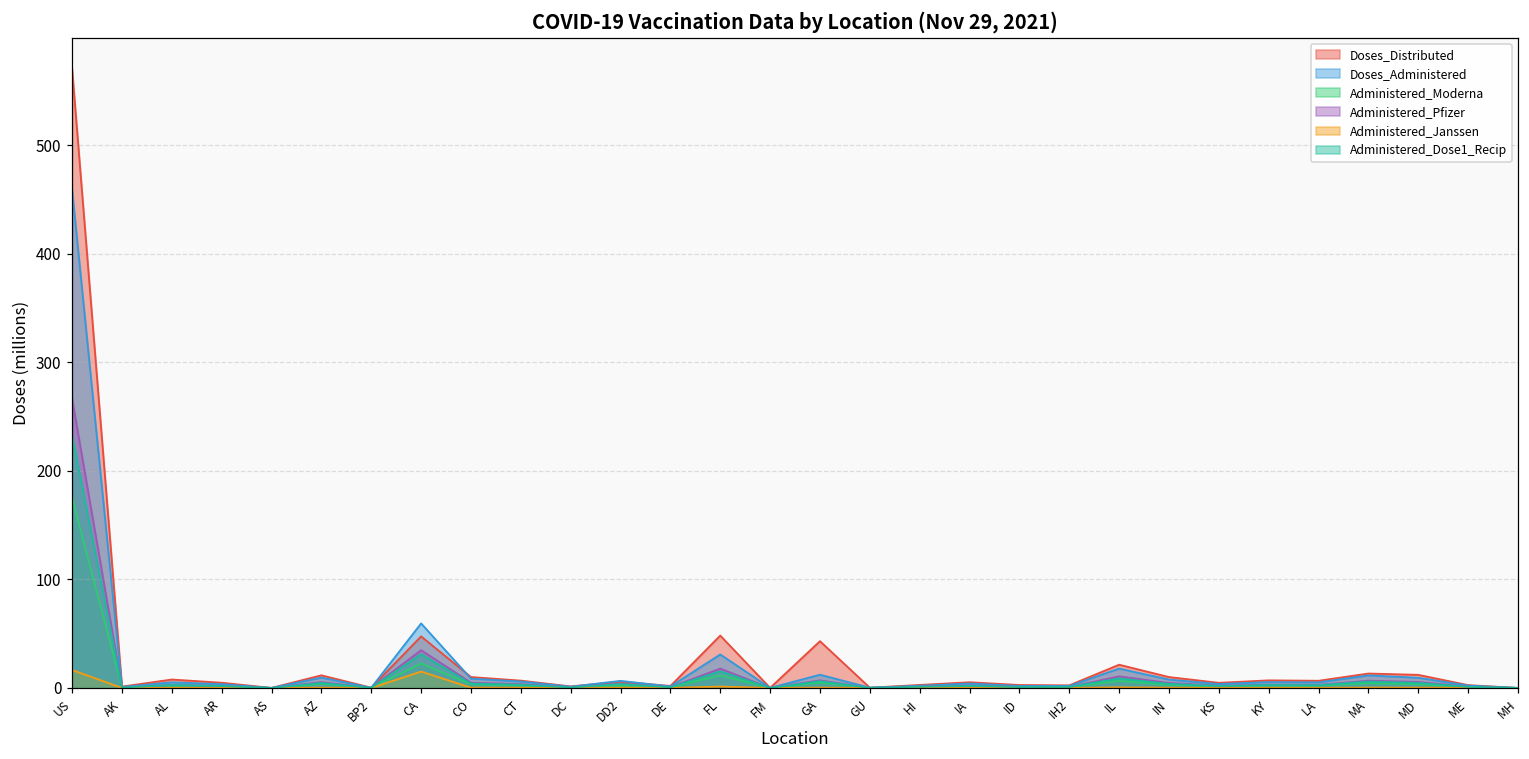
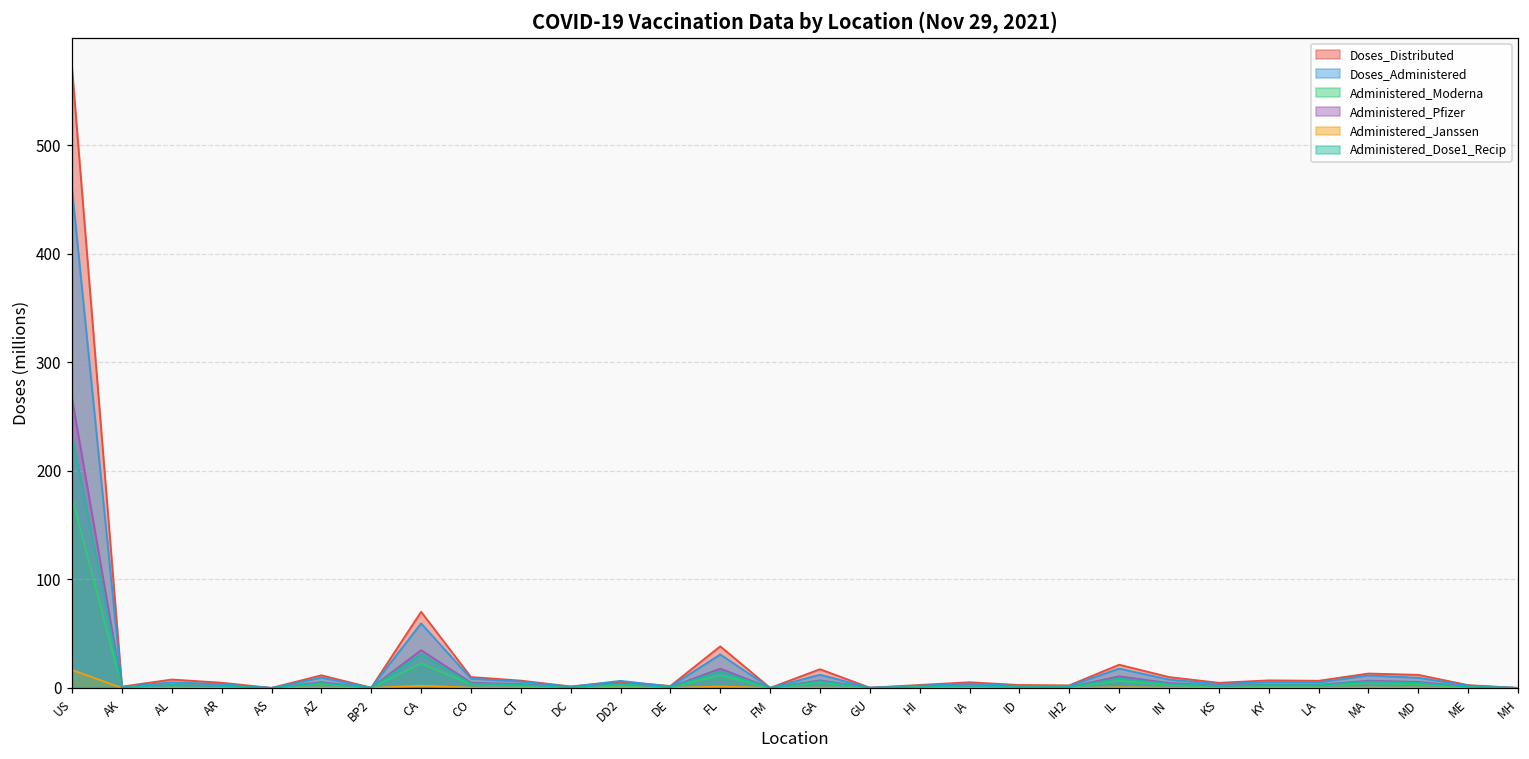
  {
    "Doses_Distributed": {
      "US": 570,
-     "CA": 50,
-     "FL": 50,
-     "GA": 40,
+     "CA": 70,
+     "FL": 40,
+     "GA": 20,
      "IL": 20,
      "MD": 10
    },
    "Administered_Pfizer": {
      "US": 270,
      "CA": 30
    },
    "Administered_Janssen": {
      "US": 20,
      "AZ": 0,
-     "CA": 20,
+     "CA": 0,
      "CO": 0,
      "FL": 0,
      "GA": 0,
      "IL": 0,
      "IN": 0,
      "MA": 0,
      "MD": 0
    }
  }
